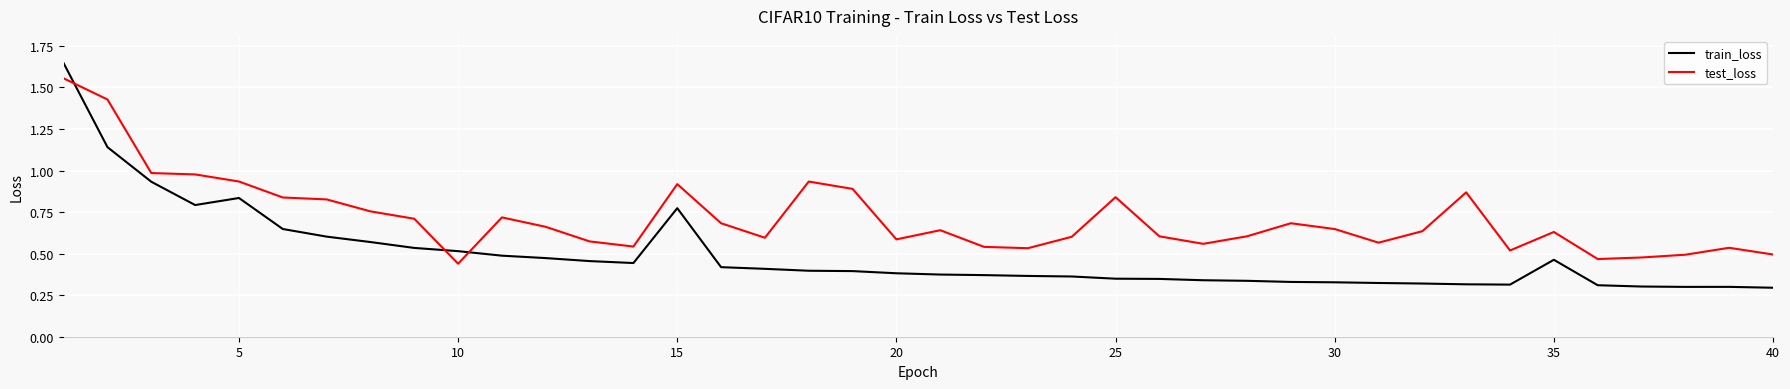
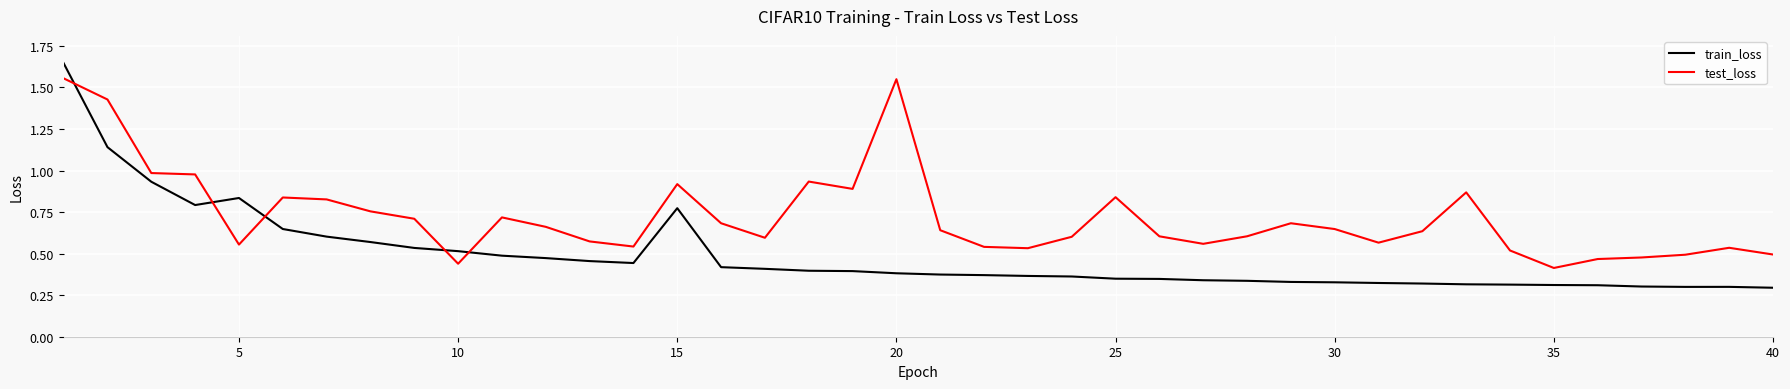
  {
    "train_loss": {
      "5": 0.83,
      "10": 0.51,
      "15": 0.77,
      "20": 0.38,
      "25": 0.35,
      "30": 0.33,
-     "35": 0.46,
+     "35": 0.31,
      "40": 0.29
    },
    "test_loss": {
-     "5": 0.93,
+     "5": 0.55,
      "10": 0.44,
      "15": 0.92,
-     "20": 0.59,
+     "20": 1.55,
      "25": 0.84,
      "30": 0.65,
-     "35": 0.63,
+     "35": 0.41,
      "40": 0.49
    }
  }
